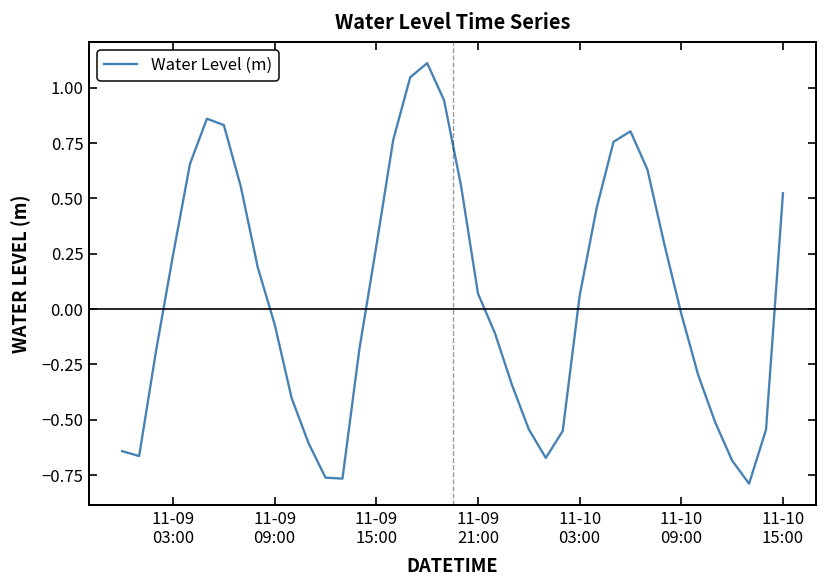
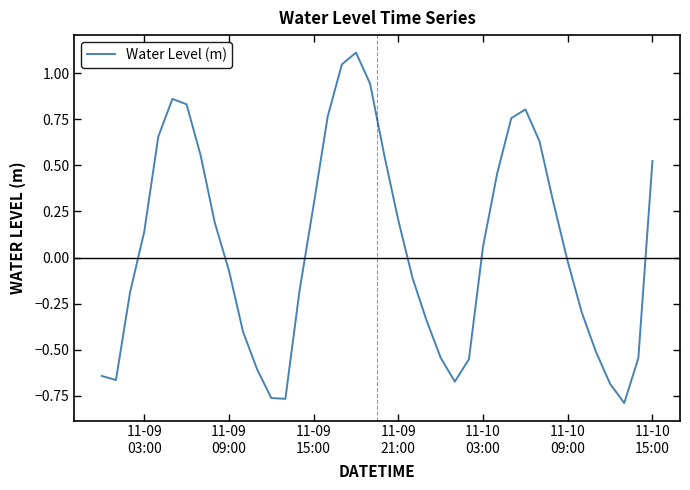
  {
-   "11-09 03:00": 0.24,
+   "11-09 03:00": 0.14,
    "11-09 09:00": -0.07,
    "11-09 15:00": 0.29,
-   "11-09 21:00": 0.07,
+   "11-09 21:00": 0.20,
    "11-10 03:00": 0.06,
    "11-10 09:00": -0.02,
    "11-10 15:00": 0.52
  }
